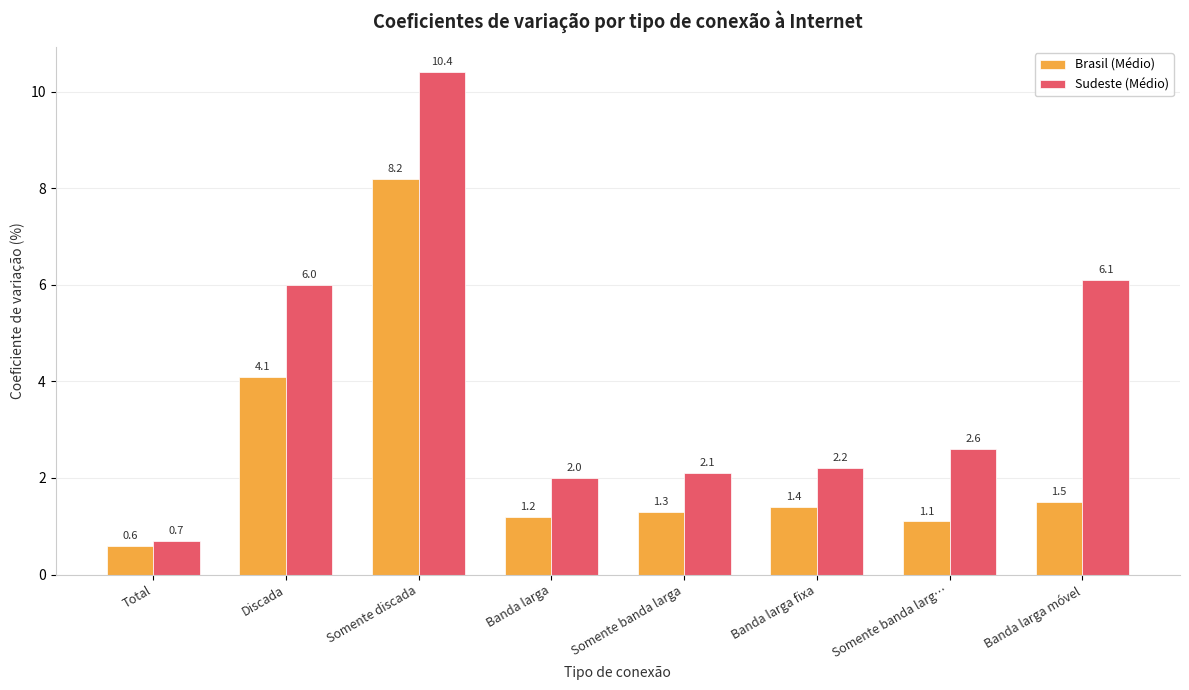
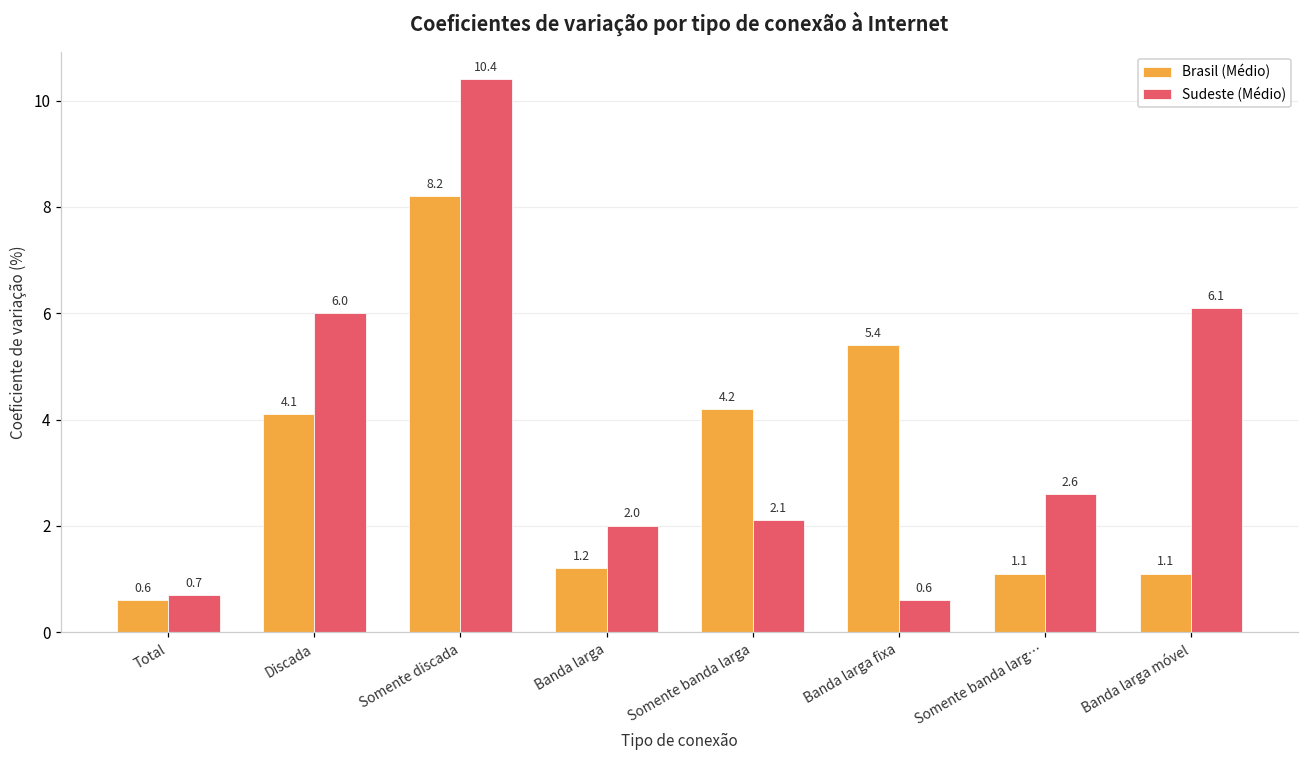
  {
    "Brasil (Médio)": {
      "Total": 0.6,
      "Discada": 4.1,
      "Somente discada": 8.2,
      "Banda larga": 1.2,
-     "Somente banda larga": 1.3,
-     "Banda larga fixa": 1.4,
+     "Somente banda larga": 4.2,
+     "Banda larga fixa": 5.4,
      "Somente banda larg…": 1.1,
-     "Banda larga móvel": 1.5
+     "Banda larga móvel": 1.1
    },
    "Sudeste (Médio)": {
      "Total": 0.7,
      "Discada": 6.0,
      "Somente discada": 10.4,
      "Banda larga": 2.0,
      "Somente banda larga": 2.1,
-     "Banda larga fixa": 2.2,
+     "Banda larga fixa": 0.6,
      "Somente banda larg…": 2.6,
      "Banda larga móvel": 6.1
    }
  }
